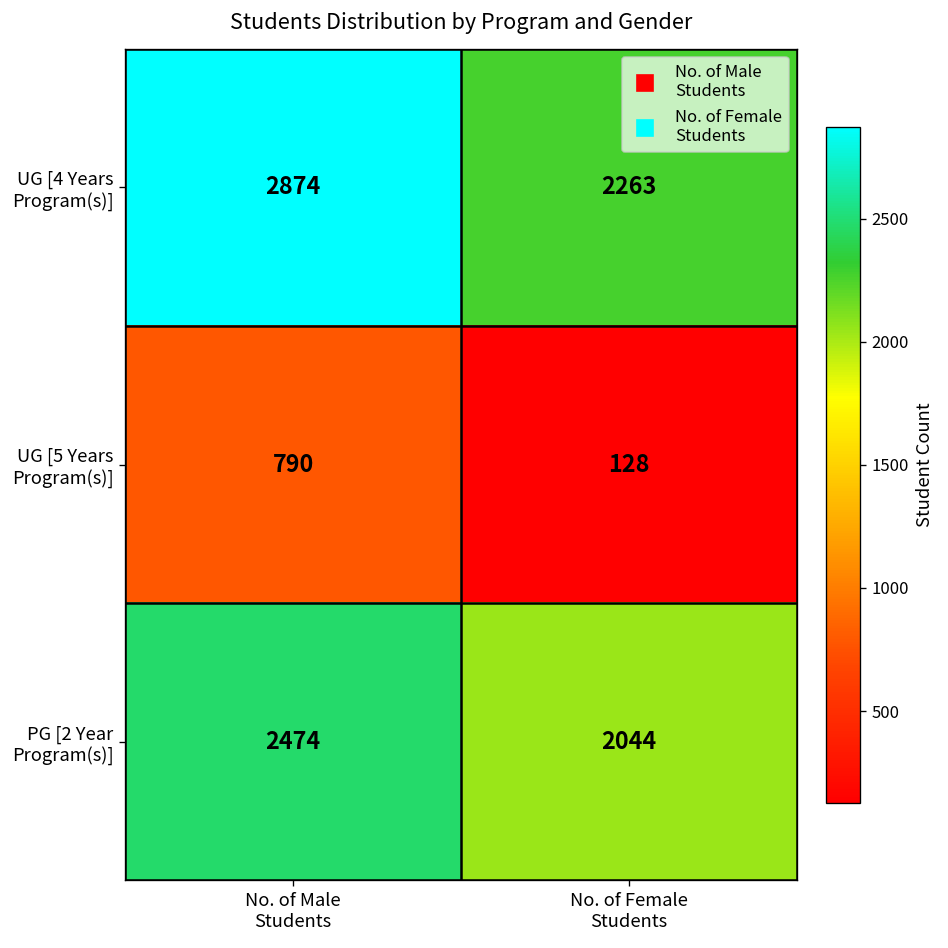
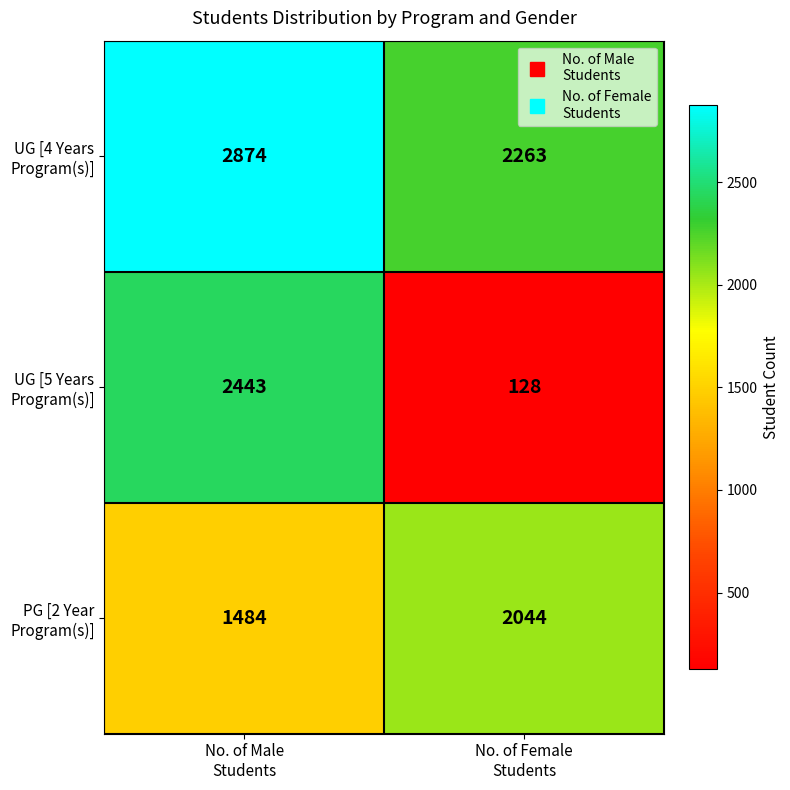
  {
    "UG [4 Years Program(s)]": {
      "No. of Male Students": 2874,
      "No. of Female Students": 2263
    },
    "UG [5 Years Program(s)]": {
-     "No. of Male Students": 790,
+     "No. of Male Students": 2443,
      "No. of Female Students": 128
    },
    "PG [2 Year Program(s)]": {
-     "No. of Male Students": 2474,
+     "No. of Male Students": 1484,
      "No. of Female Students": 2044
    }
  }
